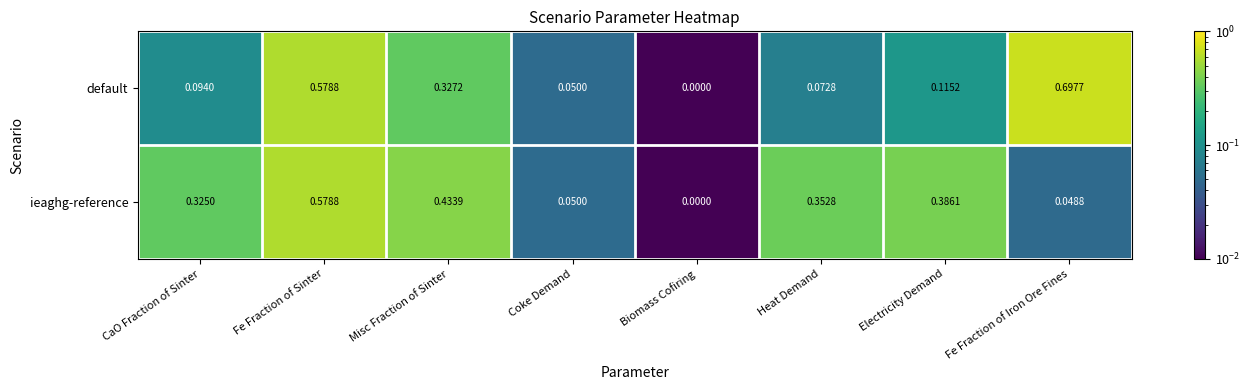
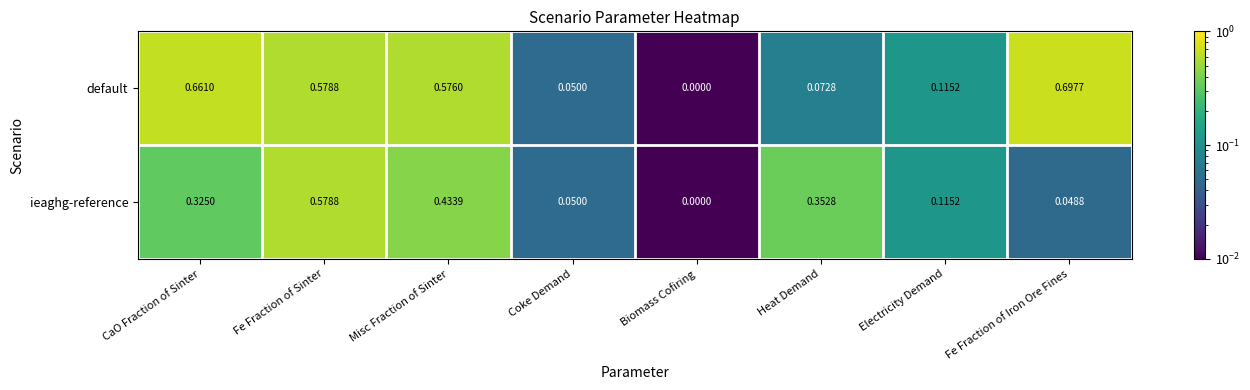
  {
    "default": {
-     "CaO Fraction of Sinter": 0.0940,
+     "CaO Fraction of Sinter": 0.6610,
      "Fe Fraction of Sinter": 0.5788,
-     "Misc Fraction of Sinter": 0.3272,
+     "Misc Fraction of Sinter": 0.5760,
      "Coke Demand": 0.0500,
      "Biomass Cofiring": 0.0000,
      "Heat Demand": 0.0728,
      "Electricity Demand": 0.1152,
      "Fe Fraction of Iron Ore Fines": 0.6977
    },
    "ieaghg-reference": {
      "CaO Fraction of Sinter": 0.3250,
      "Fe Fraction of Sinter": 0.5788,
      "Misc Fraction of Sinter": 0.4339,
      "Coke Demand": 0.0500,
      "Biomass Cofiring": 0.0000,
      "Heat Demand": 0.3528,
-     "Electricity Demand": 0.3861,
+     "Electricity Demand": 0.1152,
      "Fe Fraction of Iron Ore Fines": 0.0488
    }
  }
